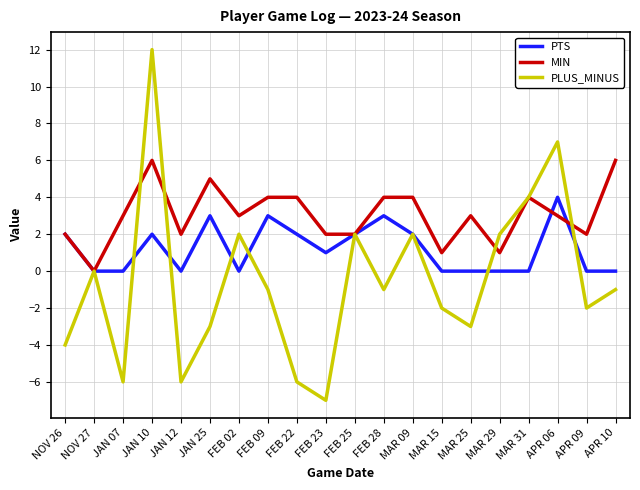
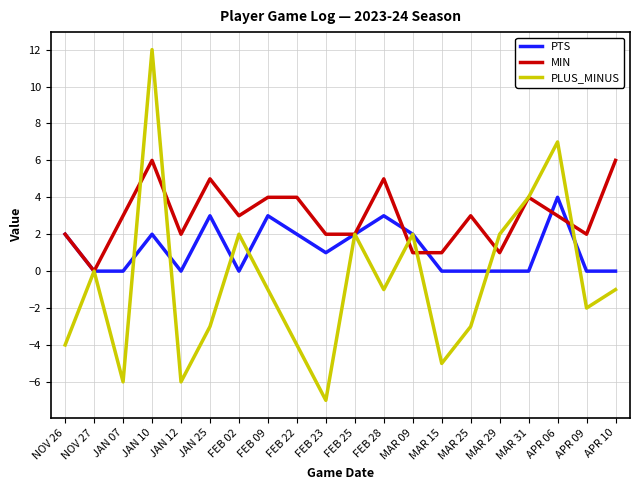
  {
    "PTS": {
      "JAN 07": 0,
      "JAN 10": 2,
      "JAN 12": 0,
      "JAN 25": 3,
      "FEB 02": 0,
      "FEB 09": 3,
      "FEB 22": 2,
      "FEB 23": 1,
      "FEB 28": 3,
      "MAR 15": 0,
      "MAR 25": 0,
      "MAR 29": 0,
      "MAR 31": 0,
      "APR 06": 4,
      "APR 09": 0,
      "APR 10": 0
    },
    "MIN": {
      "JAN 07": 3,
      "JAN 10": 6,
      "JAN 12": 2,
      "JAN 25": 5,
      "FEB 02": 3,
      "FEB 09": 4,
      "FEB 22": 4,
      "FEB 23": 2,
-     "FEB 28": 4,
-     "MAR 09": 4,
+     "FEB 28": 5,
+     "MAR 09": 1,
      "MAR 15": 1,
      "MAR 25": 3,
      "MAR 29": 1,
      "APR 06": 3,
      "APR 09": 2,
      "APR 10": 6
    },
    "PLUS_MINUS": {
      "NOV 26": -4,
      "JAN 07": -6,
      "JAN 10": 12,
      "JAN 12": -6,
      "JAN 25": -3,
      "FEB 02": 2,
      "FEB 09": -1,
-     "FEB 22": -6,
+     "FEB 22": -4,
      "FEB 23": -7,
      "FEB 28": -1,
-     "MAR 15": -2,
+     "MAR 15": -5,
      "MAR 25": -3,
      "MAR 29": 2,
      "APR 06": 7,
      "APR 09": -2,
      "APR 10": -1
    }
  }
